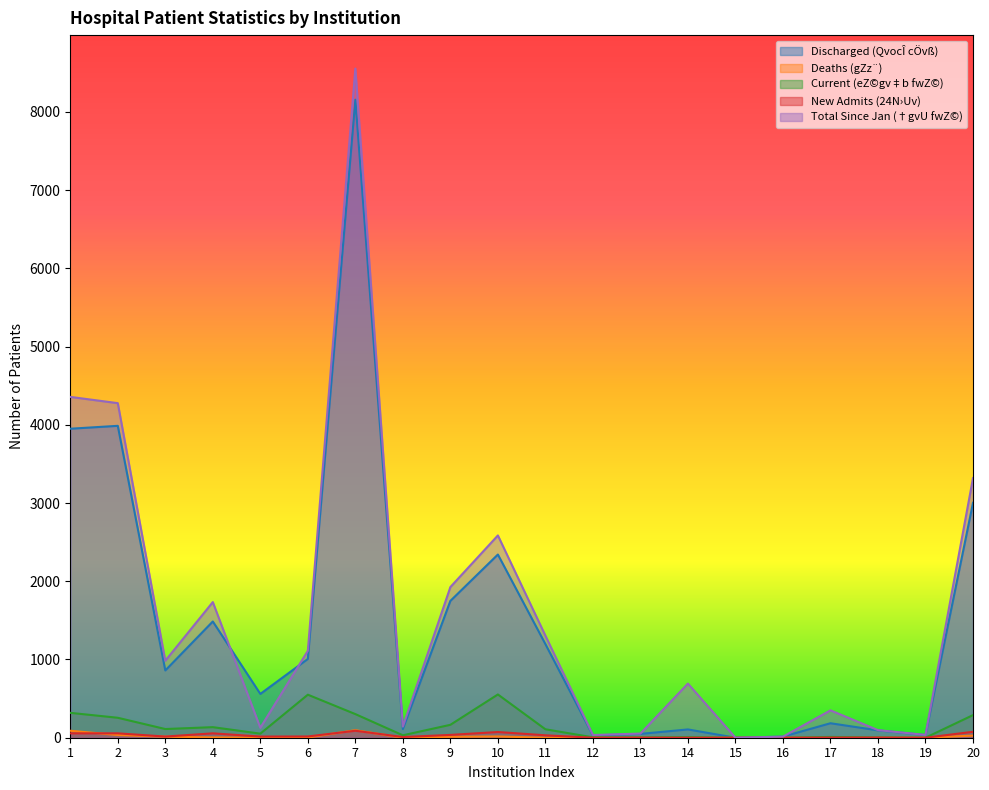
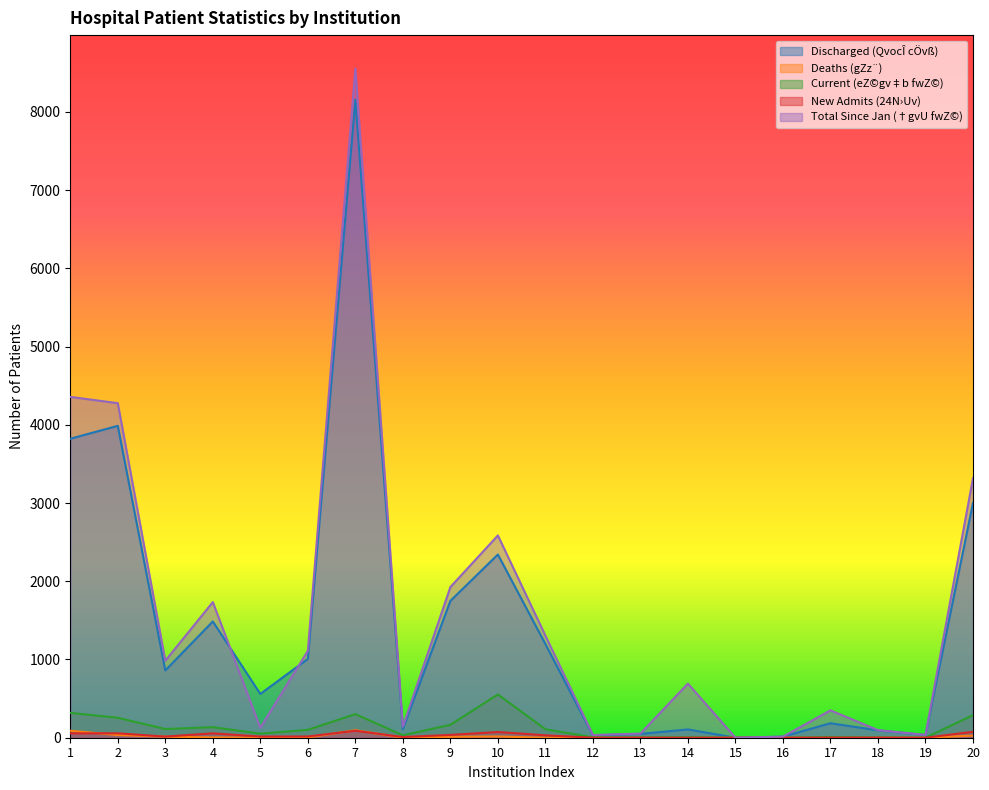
  {
    "Discharged (QvocÎ cÖvß)": {
-     "1": 4000,
+     "1": 3800,
      "2": 4000,
      "3": 900,
      "4": 1500,
      "5": 600,
      "6": 1000,
      "7": 8200,
      "9": 1700,
      "10": 2300,
      "11": 1200,
      "14": 100,
      "17": 200,
      "20": 3000
    },
    "Deaths (gZz¨)": {
      "4": 0,
      "10": 0,
      "20": 0
    },
    "Current (eZ©gv‡b fwZ©)": {
      "1": 300,
      "2": 300,
      "3": 100,
      "4": 100,
      "5": 100,
-     "6": 600,
+     "6": 100,
      "7": 300,
      "9": 200,
      "10": 600,
      "11": 100,
      "20": 300
    },
    "New Admits (24N›Uv)": {
      "4": 100,
      "10": 100,
      "20": 100
    },
    "Total Since Jan (†gvU fwZ©)": {
      "1": 4400,
      "2": 4300,
      "3": 1000,
      "4": 1700,
      "5": 100,
      "6": 1100,
      "7": 8600,
      "9": 1900,
      "10": 2600,
      "11": 1300,
      "14": 700,
      "17": 400,
      "20": 3300
    }
  }
